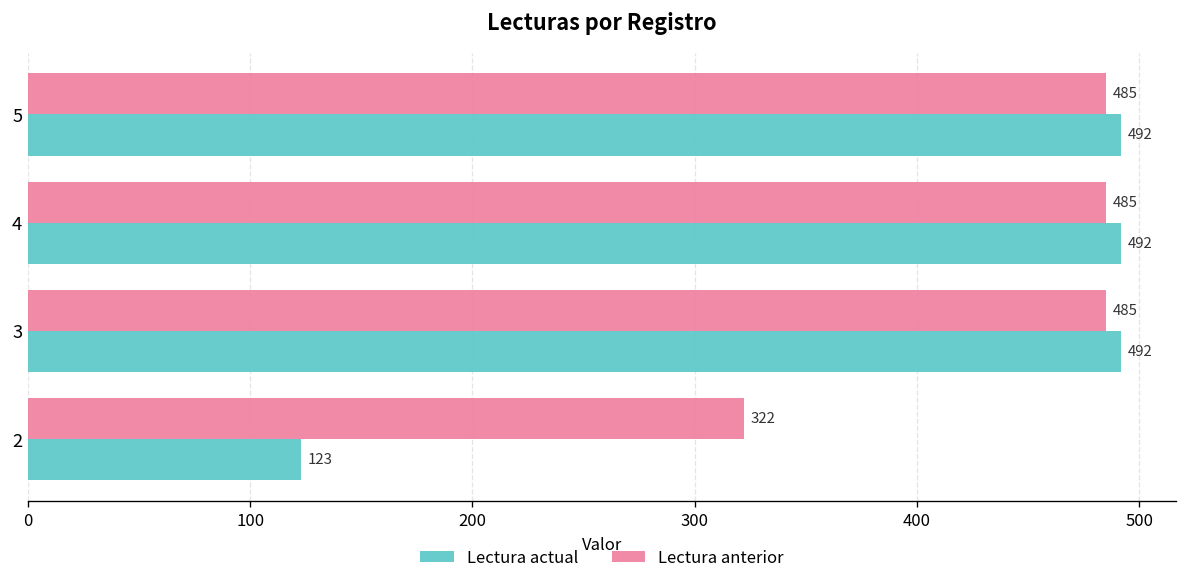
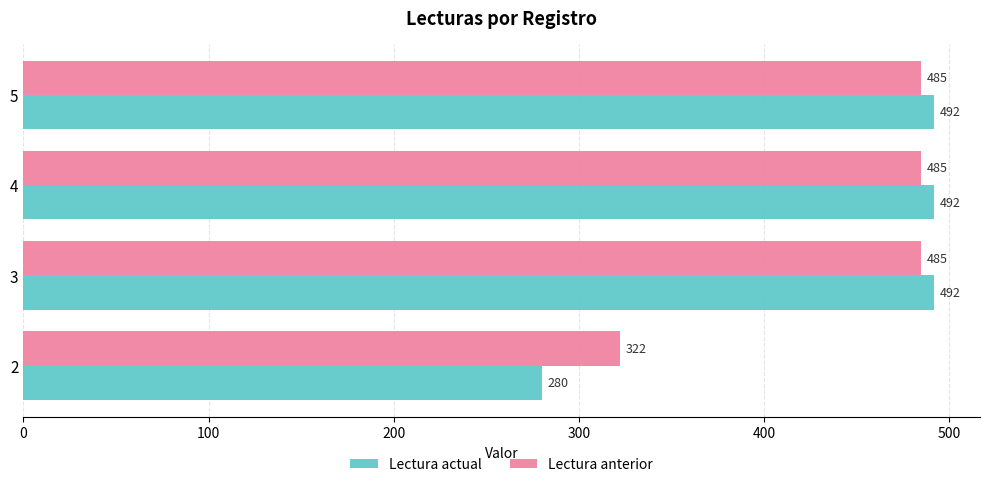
  {
    "Lectura actual": {
      "5": 492,
      "4": 492,
      "3": 492,
-     "2": 123
+     "2": 280
    },
    "Lectura anterior": {
      "5": 485,
      "4": 485,
      "3": 485,
      "2": 322
    }
  }
